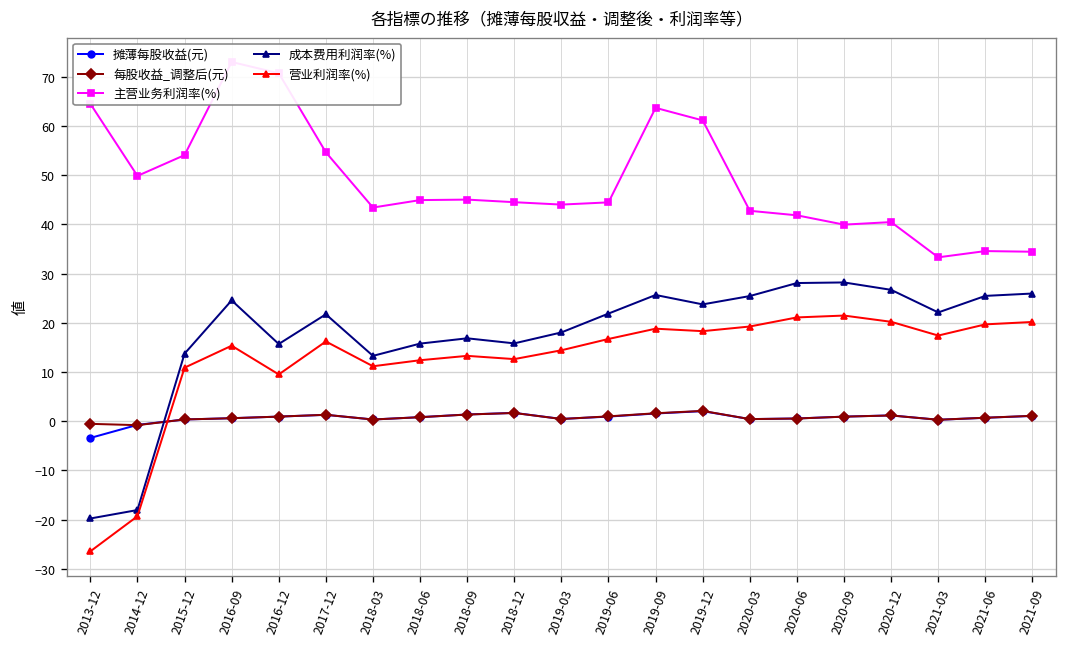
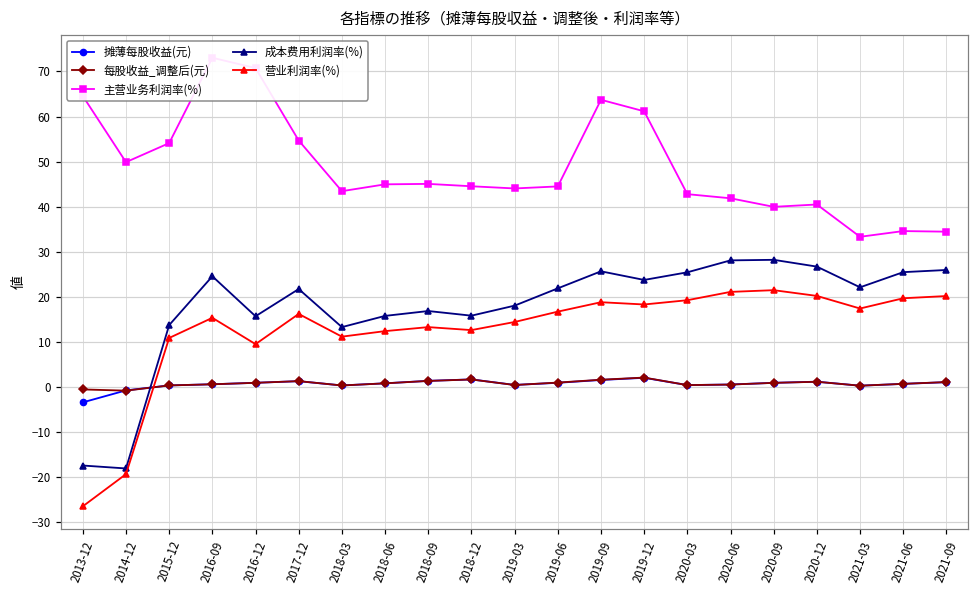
  {
    "摊薄每股收益(元)": {
      "2013-12": -3
    },
    "每股收益_调整后(元)": {
      "2013-12": -1
    },
    "主营业务利润率(%)": {
      "2014-12": 50,
      "2015-12": 54,
      "2017-12": 55,
      "2018-03": 43,
      "2018-06": 45,
      "2018-09": 45,
      "2018-12": 45,
      "2019-03": 44,
      "2019-06": 44,
      "2019-09": 64,
      "2019-12": 61,
      "2020-03": 43,
      "2020-06": 42,
      "2020-09": 40,
      "2020-12": 40,
      "2021-03": 33,
      "2021-06": 35,
      "2021-09": 34
    },
    "成本费用利润率(%)": {
-     "2013-12": -20,
+     "2013-12": -17,
      "2014-12": -18,
      "2015-12": 14,
      "2016-09": 25,
      "2016-12": 16,
      "2017-12": 22,
      "2018-03": 13,
      "2018-06": 16,
      "2018-09": 17,
      "2018-12": 16,
      "2019-03": 18,
      "2019-06": 22,
      "2019-09": 26,
      "2019-12": 24,
      "2020-03": 25,
      "2020-06": 28,
      "2020-09": 28,
      "2020-12": 27,
      "2021-03": 22,
      "2021-06": 25,
      "2021-09": 26
    },
    "营业利润率(%)": {
      "2013-12": -26,
      "2014-12": -19,
      "2015-12": 11,
      "2016-09": 15,
      "2016-12": 10,
      "2017-12": 16,
      "2018-03": 11,
      "2018-06": 12,
      "2018-09": 13,
      "2018-12": 13,
      "2019-03": 14,
      "2019-06": 17,
      "2019-09": 19,
      "2019-12": 18,
      "2020-03": 19,
      "2020-06": 21,
      "2020-09": 21,
      "2020-12": 20,
      "2021-03": 17,
      "2021-06": 20,
      "2021-09": 20
    }
  }
